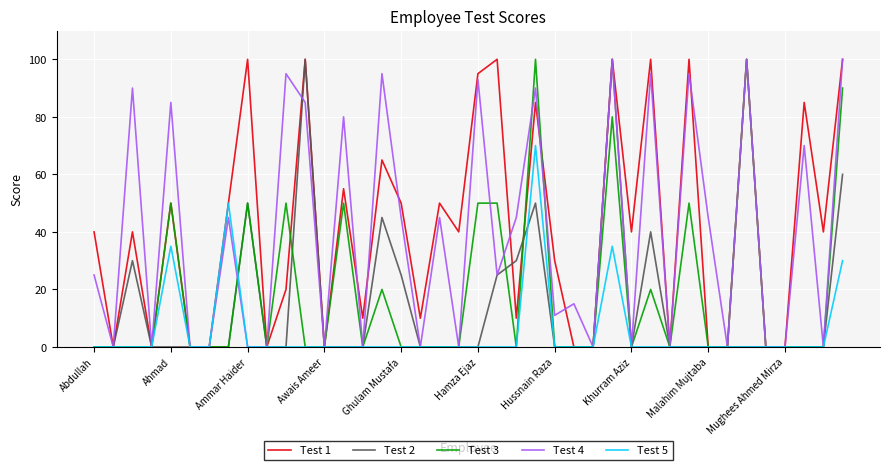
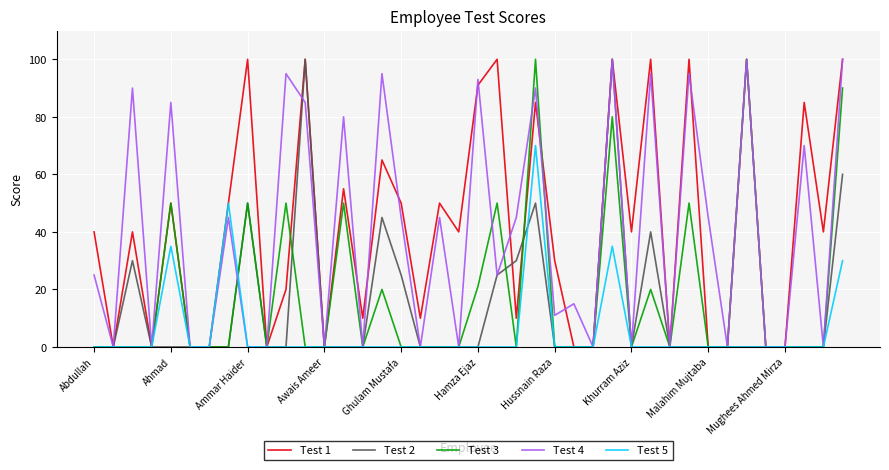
  {
    "Test 1": {
      "Abdullah": 40,
      "Ammar Haider": 100,
      "Ghulam Mustafa": 50,
-     "Hamza Ejaz": 95,
+     "Hamza Ejaz": 91,
      "Hussnain Raza": 30,
      "Khurram Aziz": 40
    },
    "Test 2": {
      "Ahmad": 0,
      "Ghulam Mustafa": 25
    },
    "Test 3": {
-     "Hamza Ejaz": 50
+     "Hamza Ejaz": 21
    },
    "Test 4": {
      "Abdullah": 25,
      "Ahmad": 85,
      "Ghulam Mustafa": 45,
      "Hamza Ejaz": 93,
      "Hussnain Raza": 11,
      "Malahim Mujtaba": 45
    },
    "Test 5": {
      "Ahmad": 35
    }
  }
